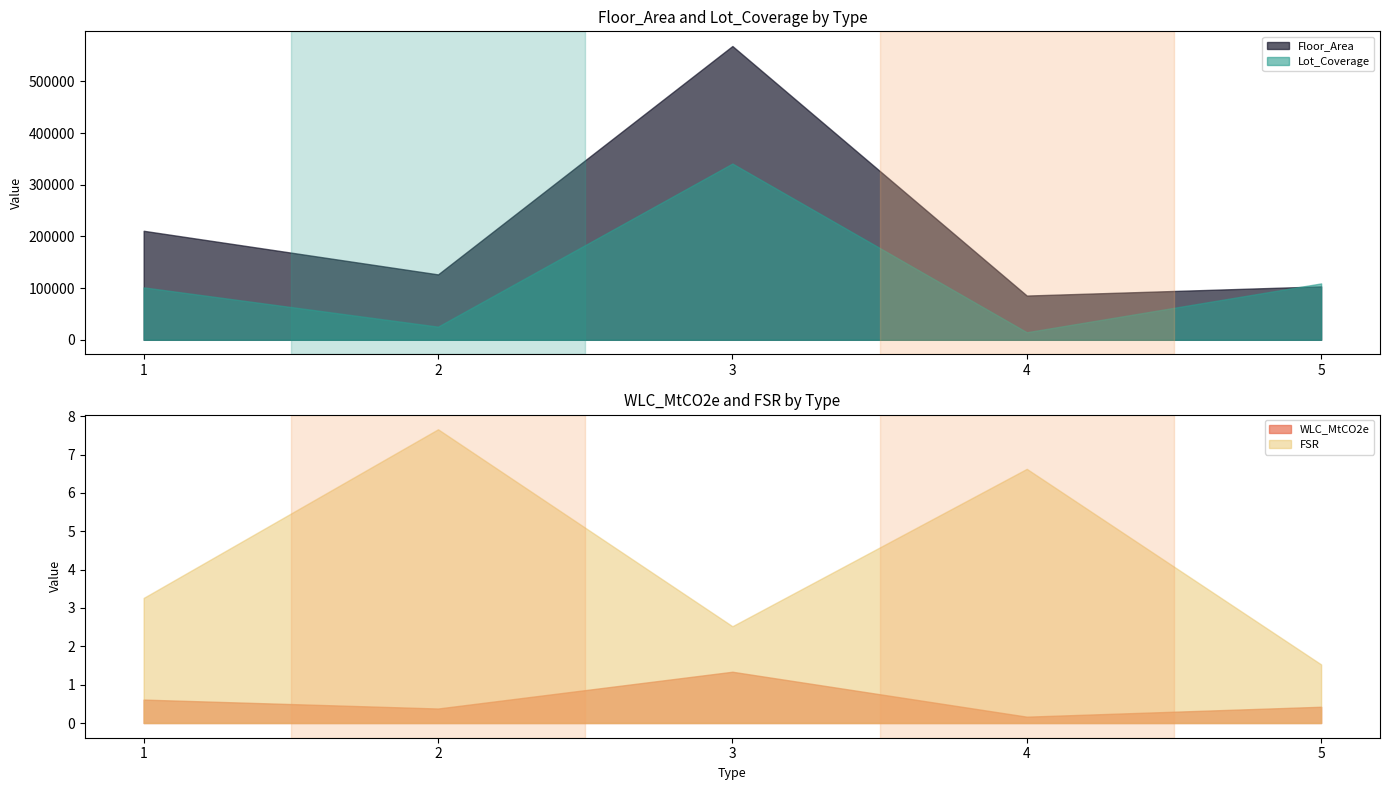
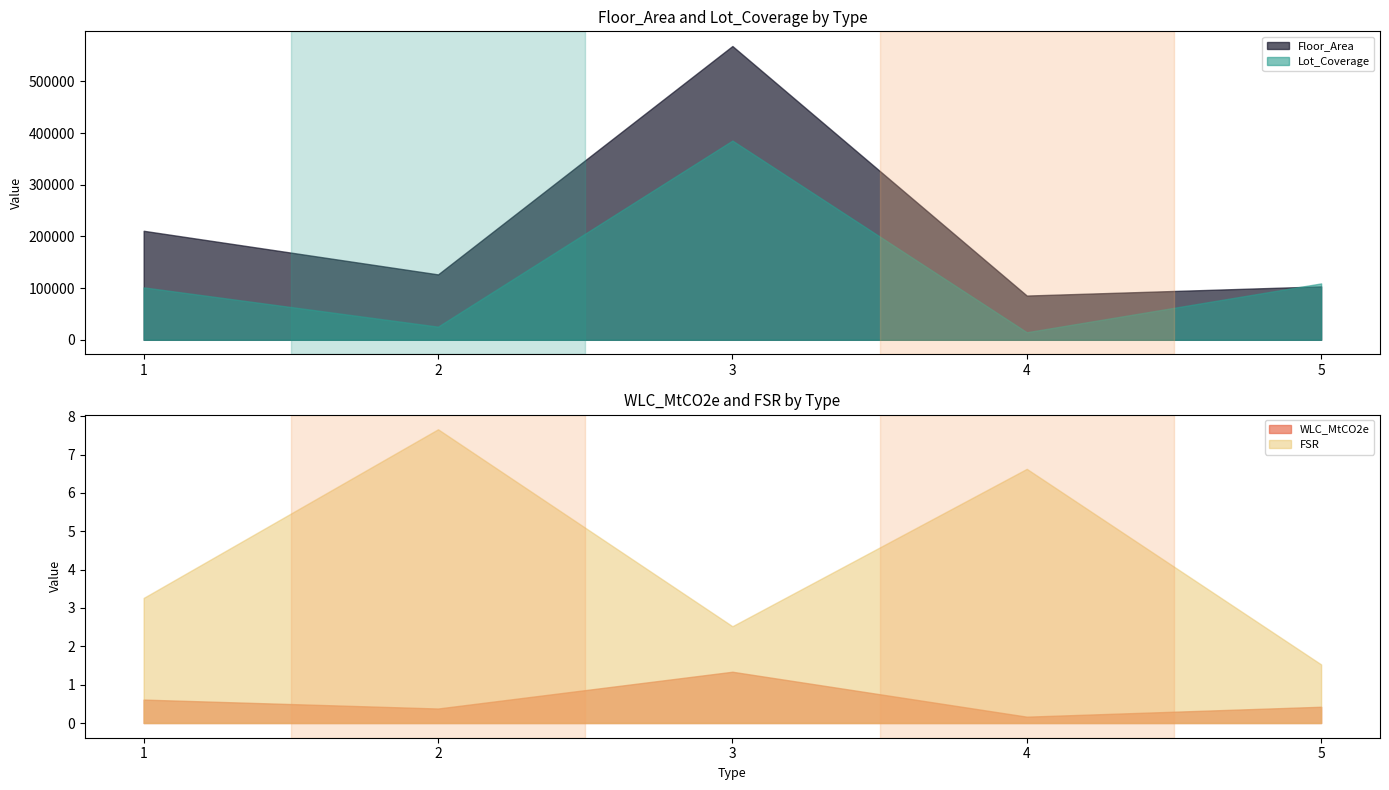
  {
    "Floor_Area and Lot_Coverage by Type": {
      "Floor_Area": {
        "1": 210000,
        "2": 130000,
        "3": 570000,
        "4": 90000,
        "5": 100000
      },
      "Lot_Coverage": {
        "1": 100000,
        "2": 30000,
-       "3": 340000,
+       "3": 390000,
        "4": 10000,
        "5": 110000
      }
    },
    "WLC_MtCO2e and FSR by Type": {
      "WLC_MtCO2e": {
        "1": 0.6,
        "2": 0.4,
        "3": 1.3,
        "4": 0.2,
        "5": 0.4
      },
      "FSR": {
        "1": 3.3,
        "2": 7.7,
        "3": 2.5,
        "4": 6.6,
        "5": 1.5
      }
    }
  }
